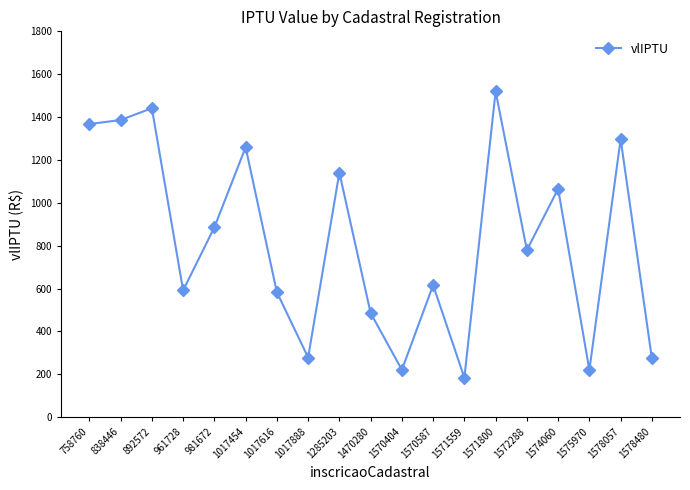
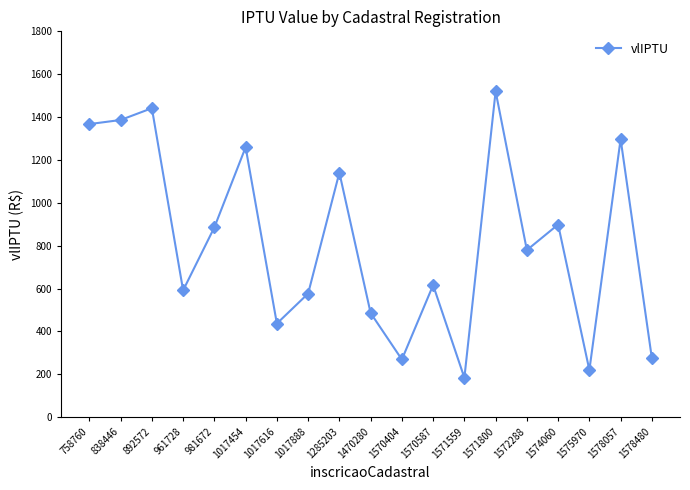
  {
    "758760": 1370,
    "838446": 1390,
    "892572": 1440,
    "961728": 590,
    "981672": 890,
    "1017454": 1260,
-   "1017616": 580,
-   "1017888": 280,
+   "1017616": 440,
+   "1017888": 580,
    "1285203": 1140,
    "1470280": 490,
-   "1570404": 220,
+   "1570404": 270,
    "1570587": 620,
    "1571559": 180,
    "1571800": 1520,
    "1572288": 780,
-   "1574060": 1070,
+   "1574060": 900,
    "1575970": 220,
    "1578057": 1300,
    "1578480": 270
  }
